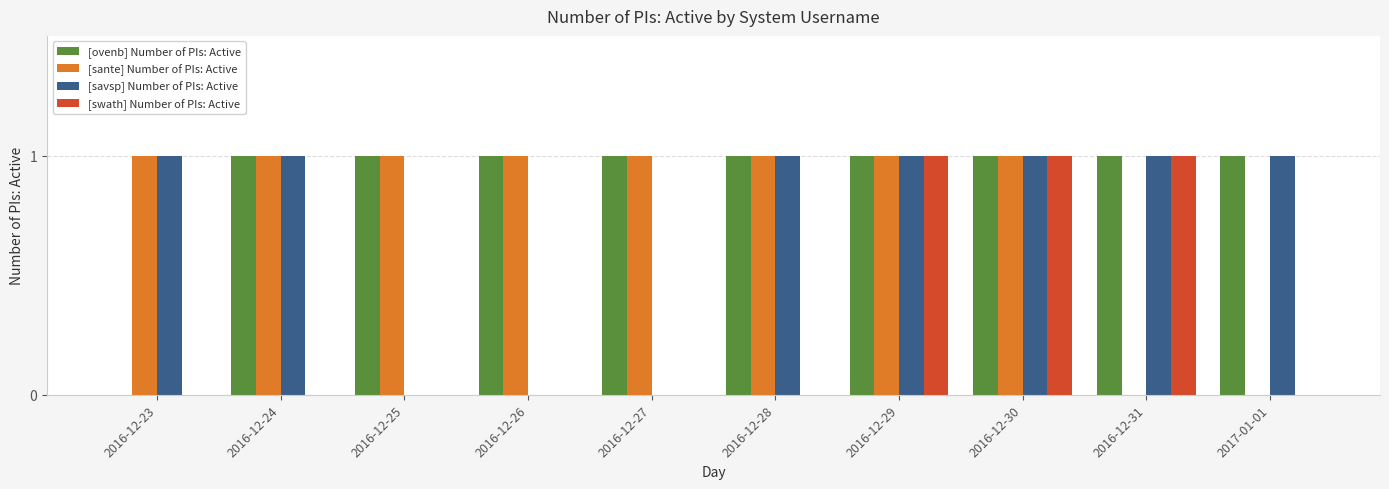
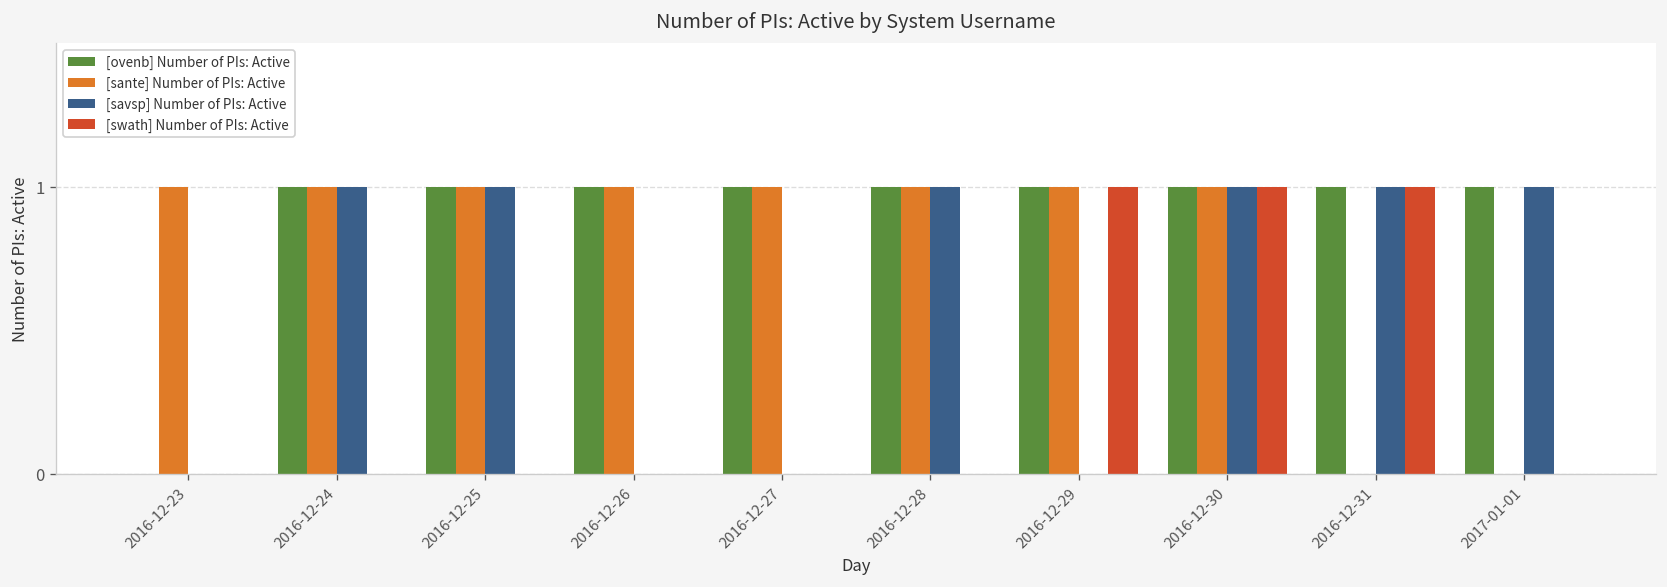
  {
    "[ovenb] Number of PIs: Active": {
      "2016-12-23": 0,
      "2016-12-24": 1,
      "2016-12-25": 1,
      "2016-12-26": 1,
      "2016-12-27": 1,
      "2016-12-28": 1,
      "2016-12-29": 1,
      "2016-12-30": 1,
      "2016-12-31": 1,
      "2017-01-01": 1
    },
    "[savsp] Number of PIs: Active": {
-     "2016-12-23": 1,
+     "2016-12-23": 0,
      "2016-12-24": 1,
-     "2016-12-25": 0,
+     "2016-12-25": 1,
      "2016-12-26": 0,
      "2016-12-27": 0,
      "2016-12-28": 1,
-     "2016-12-29": 1,
+     "2016-12-29": 0,
      "2016-12-30": 1,
      "2016-12-31": 1,
      "2017-01-01": 1
    }
  }
